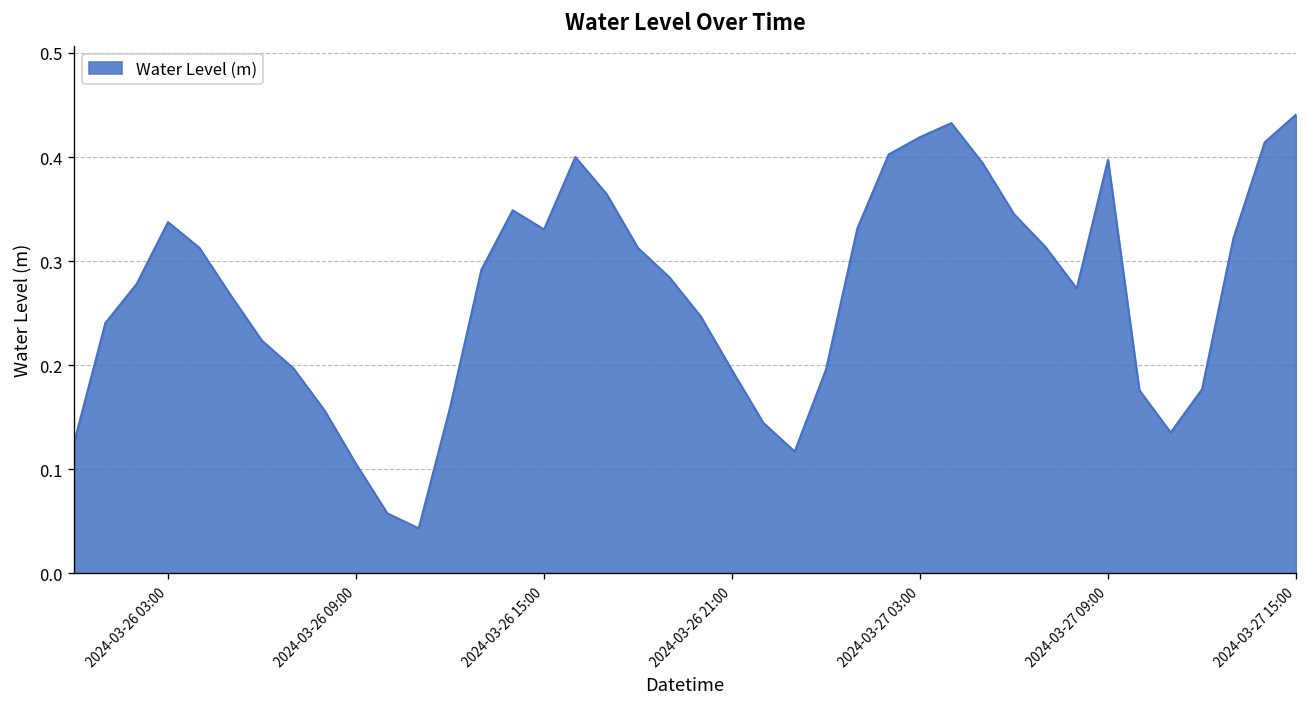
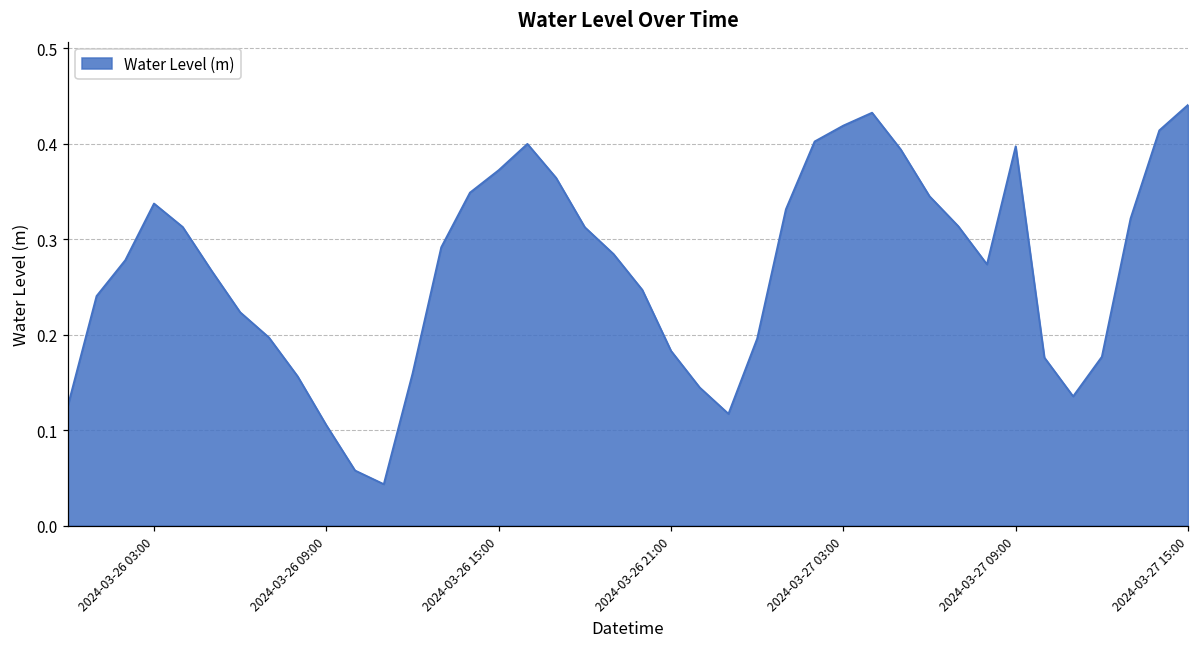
  {
    "2024-03-26 03:00": 0.34,
    "2024-03-26 09:00": 0.11,
-   "2024-03-26 15:00": 0.33,
-   "2024-03-26 21:00": 0.20,
+   "2024-03-26 15:00": 0.37,
+   "2024-03-26 21:00": 0.18,
    "2024-03-27 03:00": 0.42,
    "2024-03-27 09:00": 0.40,
    "2024-03-27 15:00": 0.44
  }
